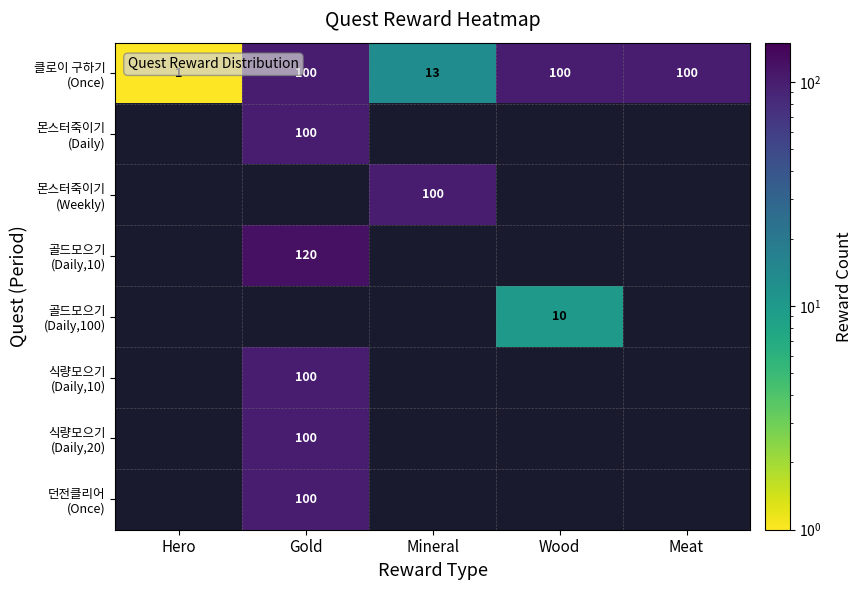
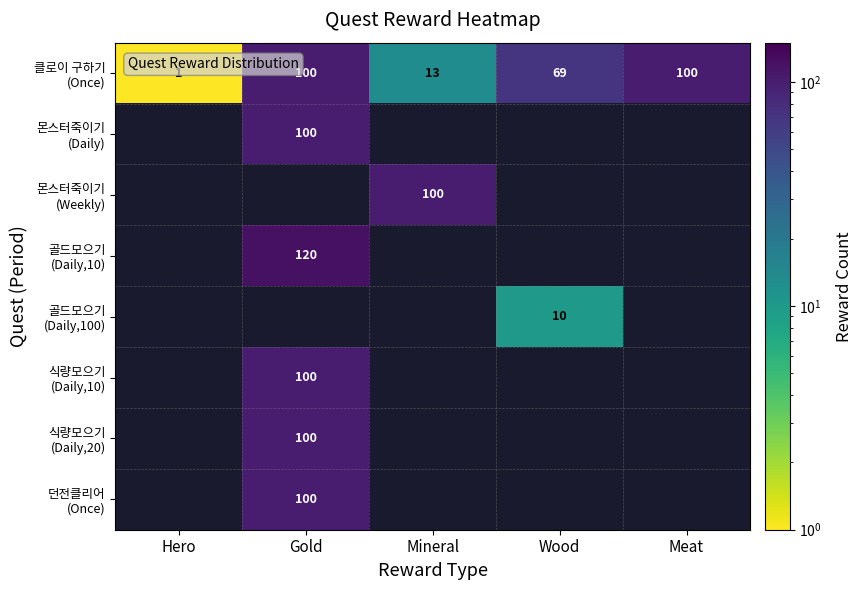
  {
    "클로이 구하기 (Once)": {
      "Mineral": 13,
-     "Wood": 100,
+     "Wood": 69,
      "Meat": 100
    },
    "몬스터죽이기 (Daily)": {
      "Gold": 100
    },
    "몬스터죽이기 (Weekly)": {
      "Mineral": 100
    },
    "골드모으기 (Daily,10)": {
      "Gold": 120
    },
    "골드모으기 (Daily,100)": {
      "Wood": 10
    },
    "식량모으기 (Daily,10)": {
      "Gold": 100
    },
    "식량모으기 (Daily,20)": {
      "Gold": 100
    },
    "던전클리어 (Once)": {
      "Gold": 100
    }
  }
